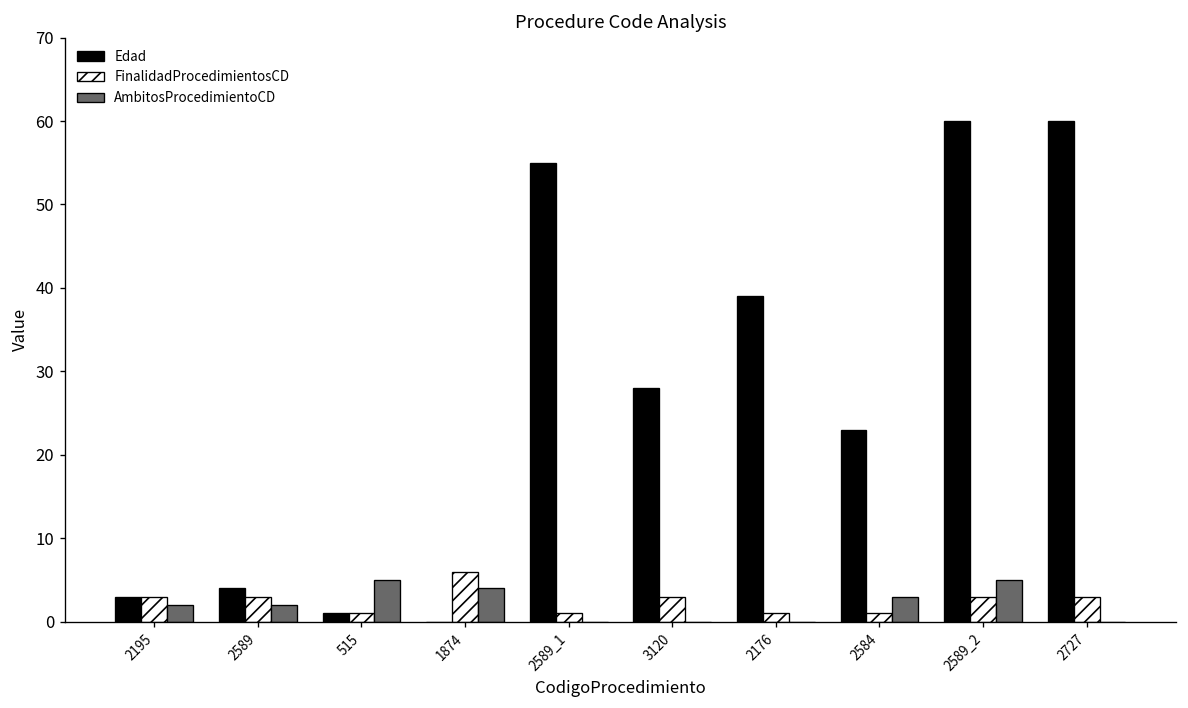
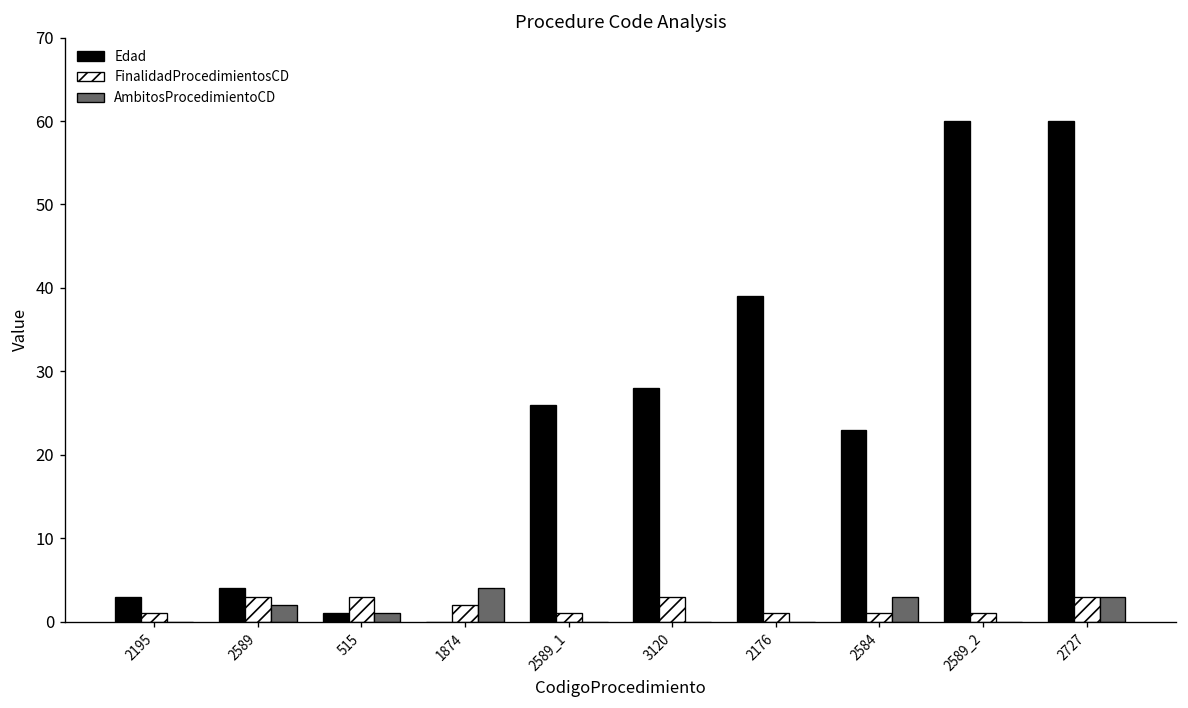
  {
    "Edad": {
      "2195": 3,
      "2589": 4,
      "515": 1,
      "1874": 0,
-     "2589_1": 55,
+     "2589_1": 26,
      "3120": 28,
      "2176": 39,
      "2584": 23,
      "2589_2": 60,
      "2727": 60
    },
    "FinalidadProcedimientosCD": {
-     "2195": 3,
+     "2195": 1,
      "2589": 3,
-     "515": 1,
-     "1874": 6,
+     "515": 3,
+     "1874": 2,
      "2589_1": 1,
      "3120": 3,
      "2176": 1,
      "2584": 1,
-     "2589_2": 3,
+     "2589_2": 1,
      "2727": 3
    },
    "AmbitosProcedimientoCD": {
-     "2195": 2,
+     "2195": 0,
      "2589": 2,
-     "515": 5,
+     "515": 1,
      "1874": 4,
      "2589_1": 0,
      "3120": 0,
      "2176": 0,
      "2584": 3,
-     "2589_2": 5,
-     "2727": 0
+     "2589_2": 0,
+     "2727": 3
    }
  }
